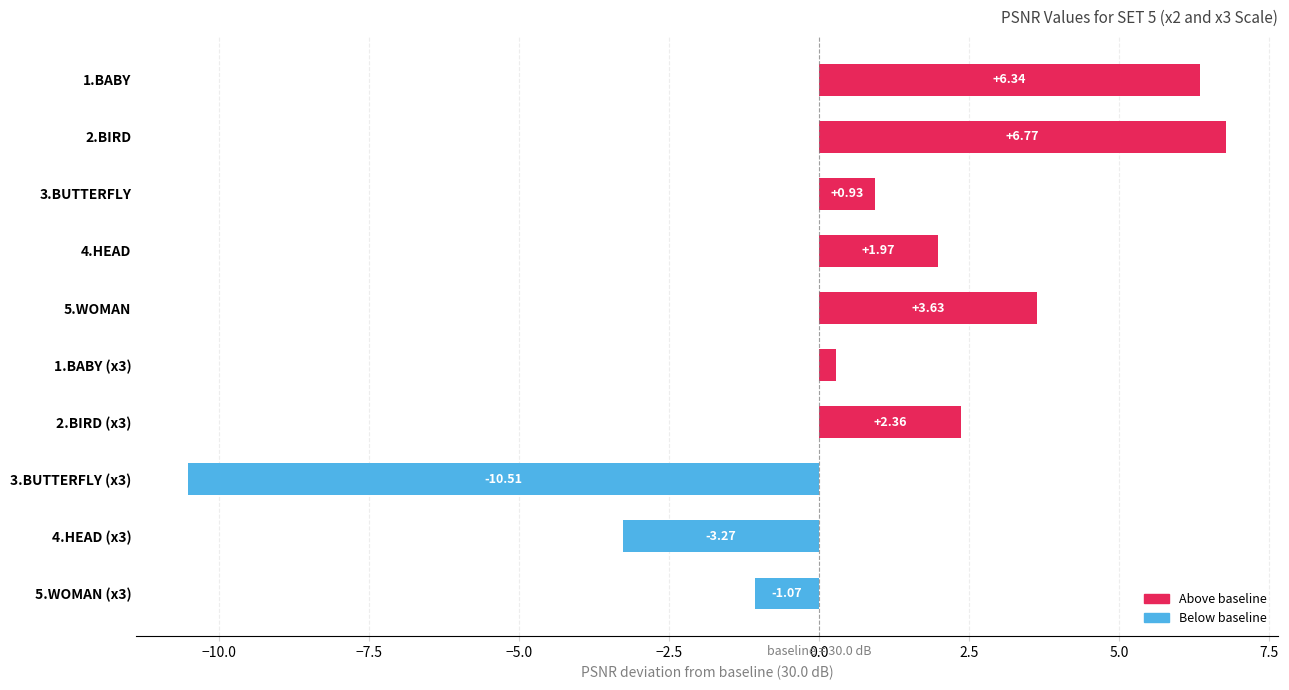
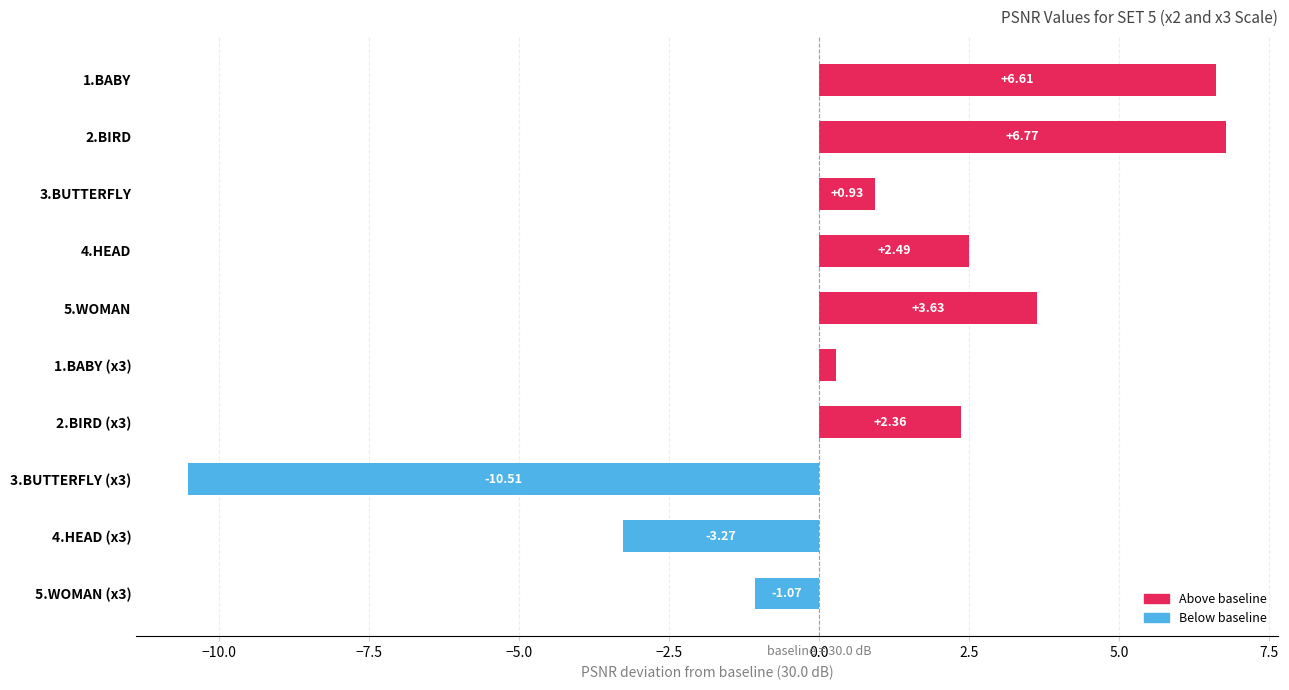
  {
-   "1.BABY": "+6.34",
+   "1.BABY": "+6.61",
    "2.BIRD": "+6.77",
    "3.BUTTERFLY": "+0.93",
-   "4.HEAD": "+1.97",
+   "4.HEAD": "+2.49",
    "5.WOMAN": "+3.63",
    "2.BIRD (x3)": "+2.36",
    "3.BUTTERFLY (x3)": "-10.51",
    "4.HEAD (x3)": "-3.27",
    "5.WOMAN (x3)": "-1.07"
  }
